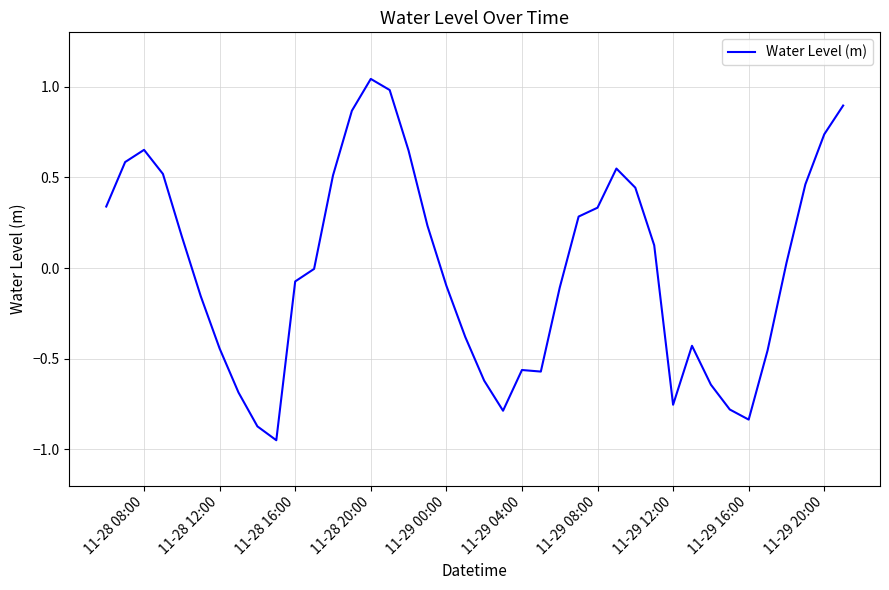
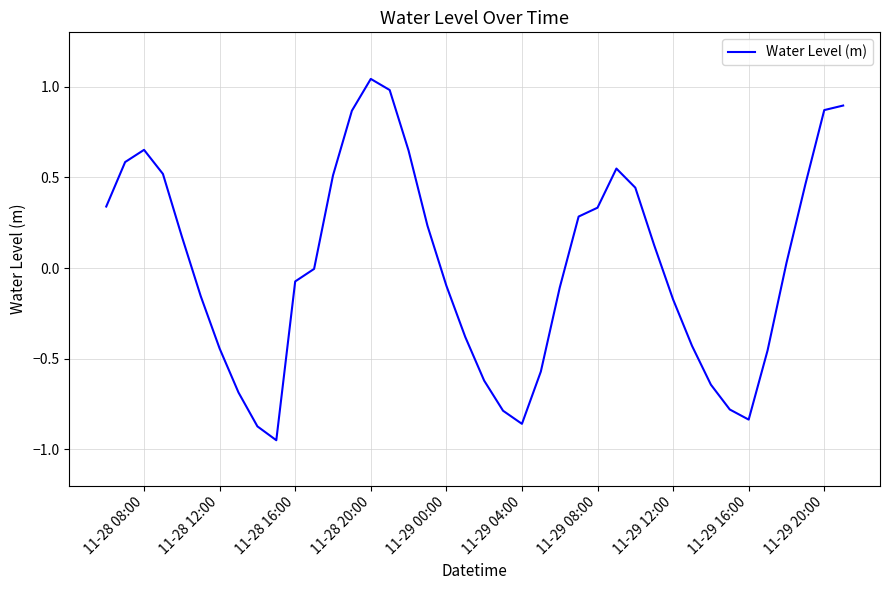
  {
    "11-28 08:00": 0.65,
    "11-28 12:00": -0.44,
    "11-28 16:00": -0.07,
    "11-28 20:00": 1.04,
    "11-29 00:00": -0.10,
-   "11-29 04:00": -0.56,
+   "11-29 04:00": -0.86,
    "11-29 08:00": 0.33,
-   "11-29 12:00": -0.75,
+   "11-29 12:00": -0.17,
    "11-29 16:00": -0.84,
-   "11-29 20:00": 0.74
+   "11-29 20:00": 0.87
  }
